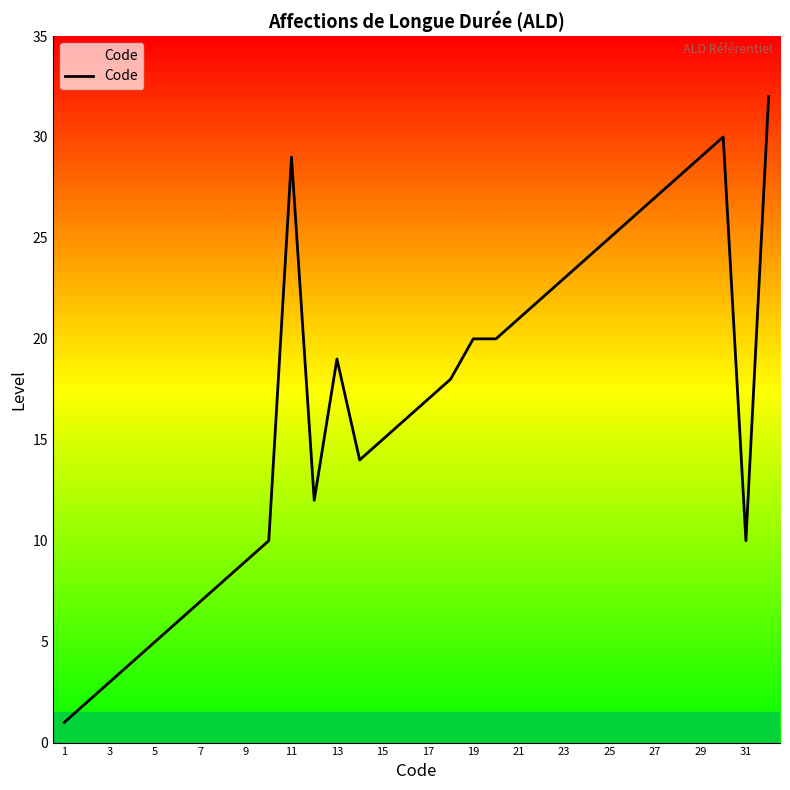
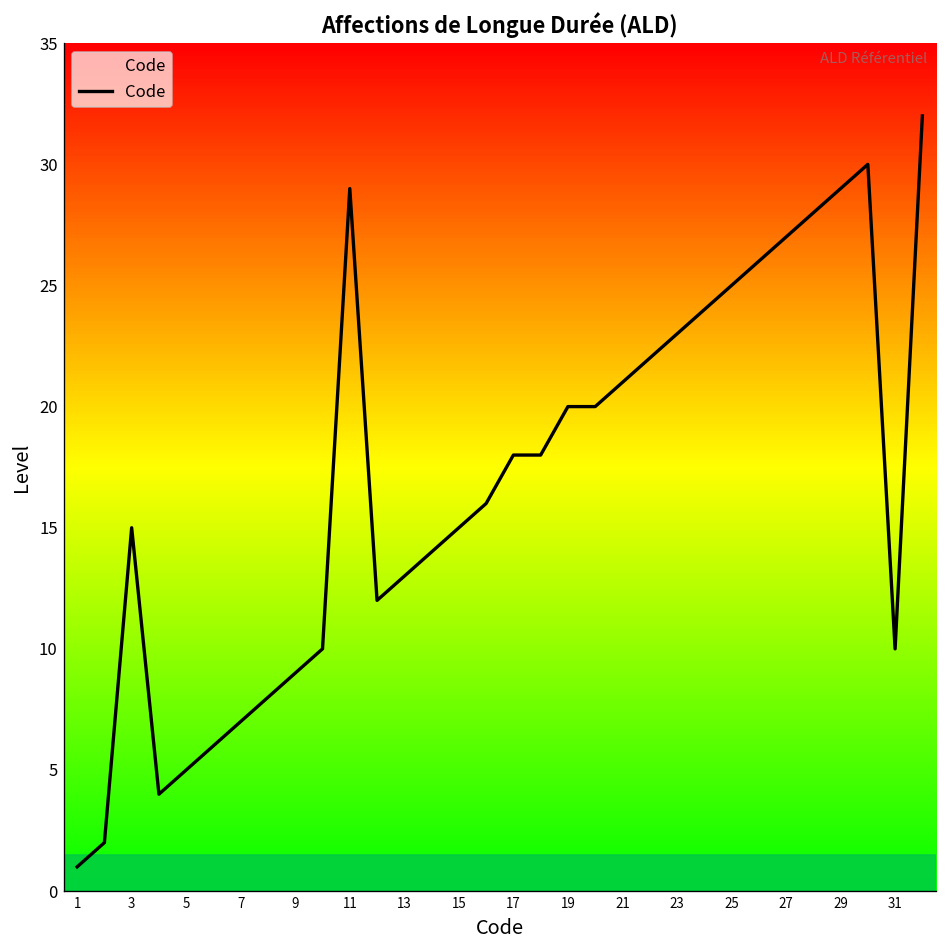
  {
-   "3": 3,
+   "3": 15,
    "5": 5,
    "7": 7,
    "9": 9,
    "11": 29,
-   "13": 19,
+   "13": 13,
    "15": 15,
-   "17": 17,
+   "17": 18,
    "19": 20,
    "21": 21,
    "23": 23,
    "25": 25,
    "27": 27,
    "29": 29,
    "31": 10
  }
